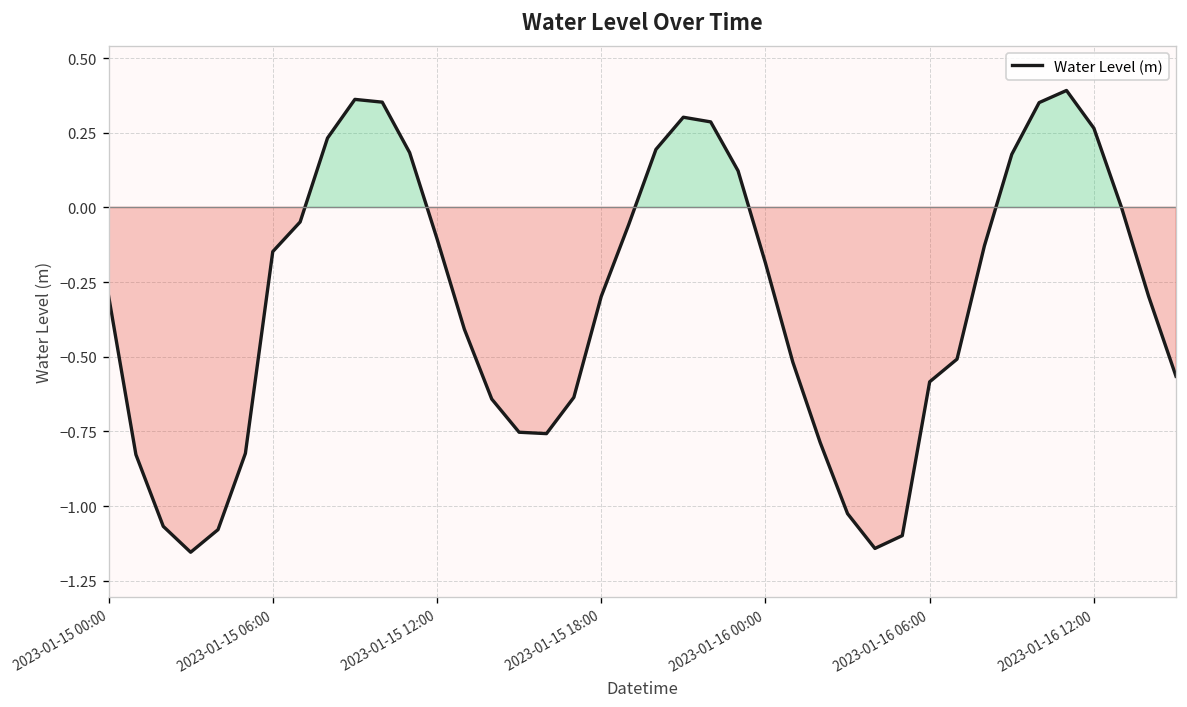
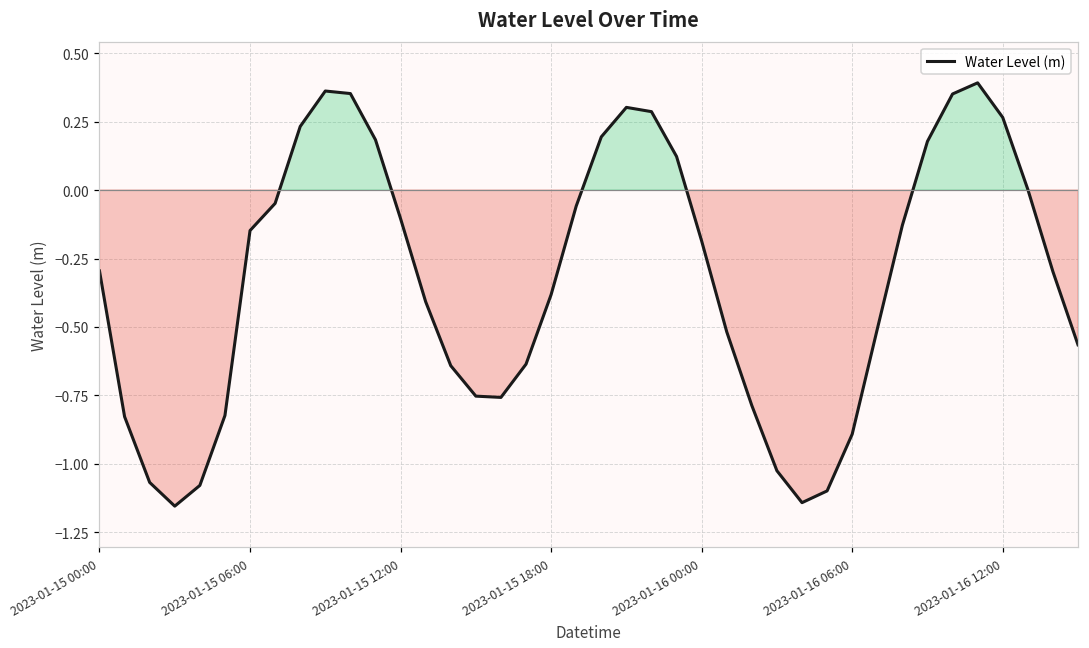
  {
    "2023-01-15 00:00": -0.30,
    "2023-01-15 06:00": -0.15,
    "2023-01-15 12:00": -0.10,
-   "2023-01-15 18:00": -0.30,
+   "2023-01-15 18:00": -0.38,
    "2023-01-16 00:00": -0.19,
-   "2023-01-16 06:00": -0.58,
+   "2023-01-16 06:00": -0.89,
    "2023-01-16 12:00": 0.27
  }
